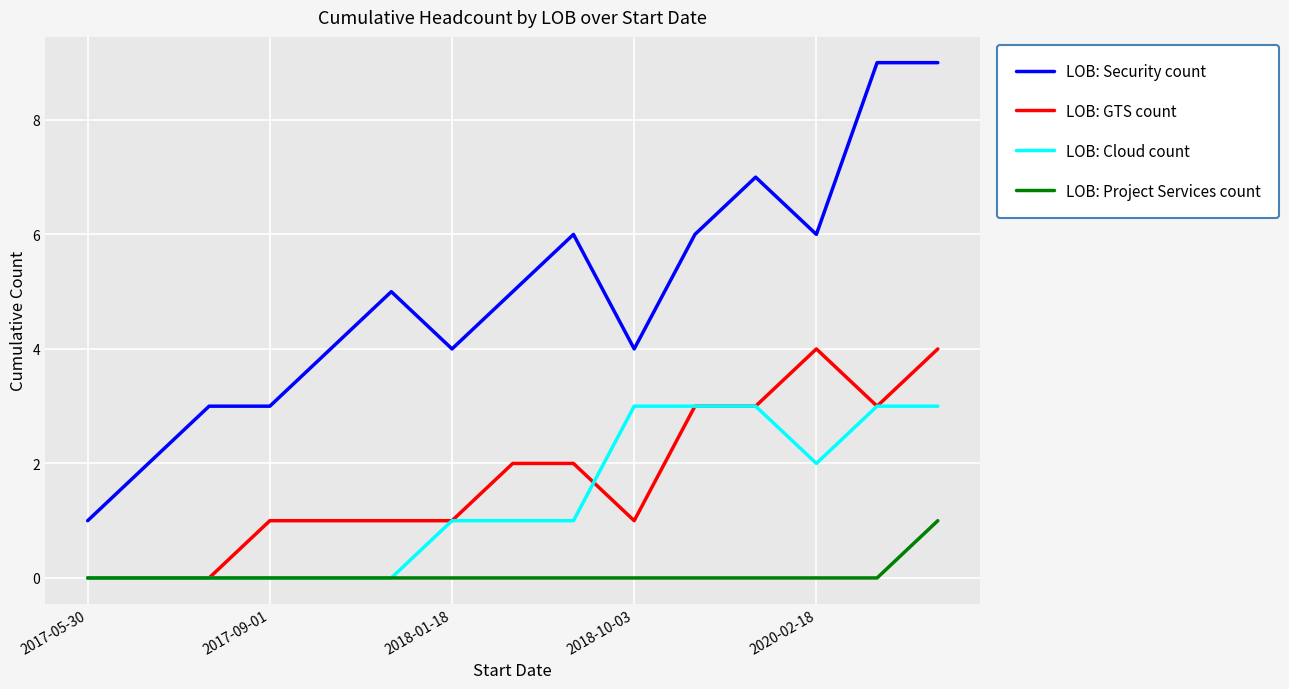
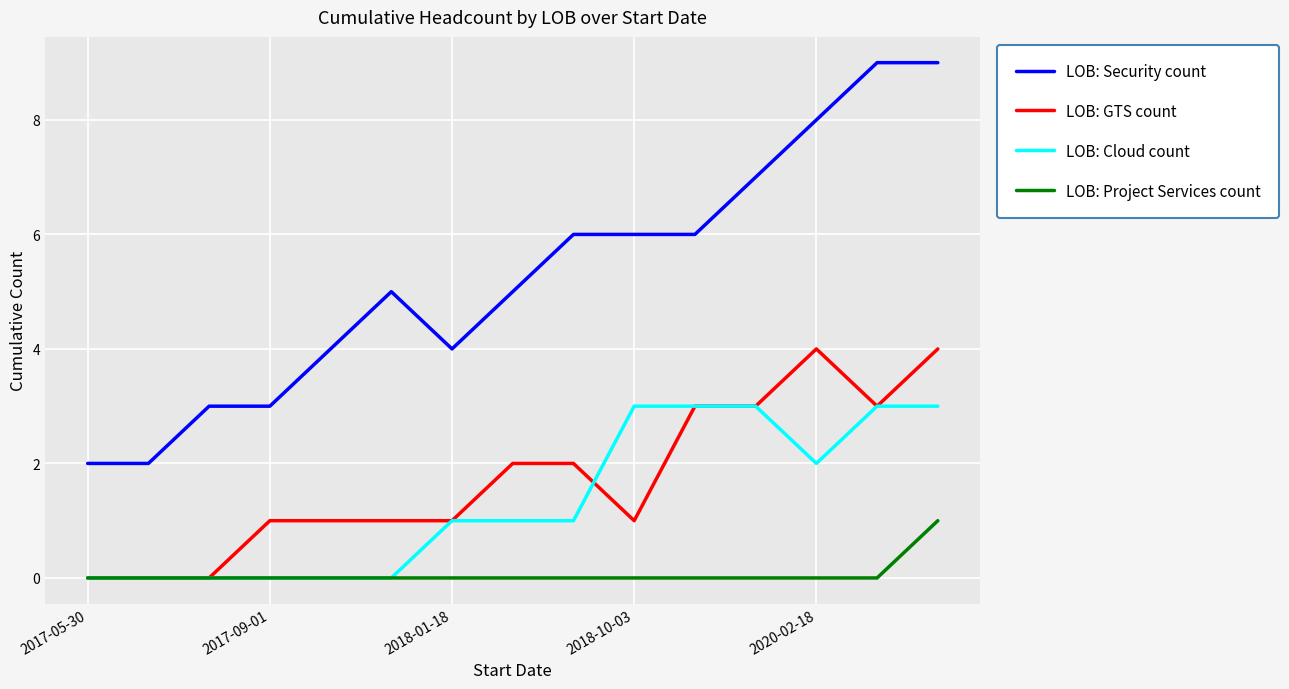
  {
    "LOB: Security count": {
-     "2017-05-30": 1,
+     "2017-05-30": 2,
      "2018-01-18": 4,
-     "2018-10-03": 4,
-     "2020-02-18": 6
+     "2018-10-03": 6,
+     "2020-02-18": 8
    },
    "LOB: GTS count": {
      "2018-10-03": 1,
      "2020-02-18": 4
    },
    "LOB: Cloud count": {
      "2018-10-03": 3,
      "2020-02-18": 2
    },
    "LOB: Project Services count": {
      "2018-01-18": 0,
      "2018-10-03": 0,
      "2020-02-18": 0
    }
  }
